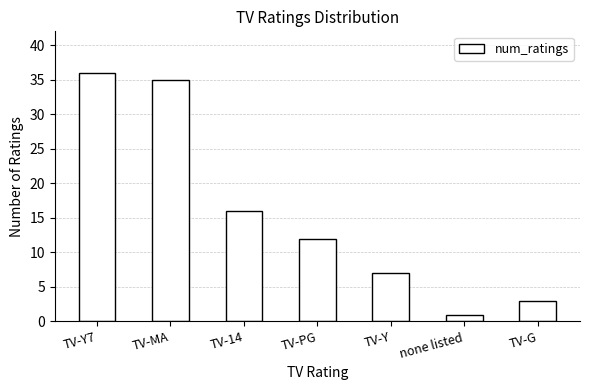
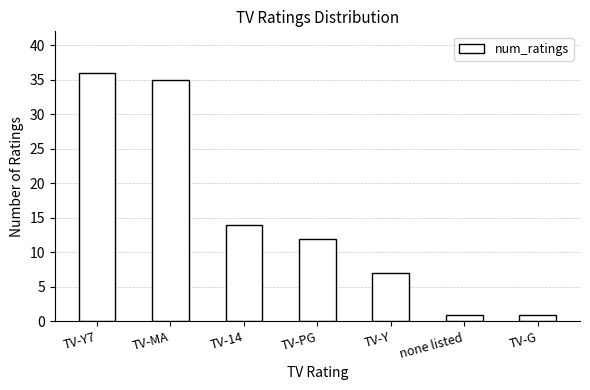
  {
    "TV-Y7": 36,
    "TV-MA": 35,
-   "TV-14": 16,
+   "TV-14": 14,
    "TV-PG": 12,
    "TV-Y": 7,
    "none listed": 1,
-   "TV-G": 3
+   "TV-G": 1
  }
